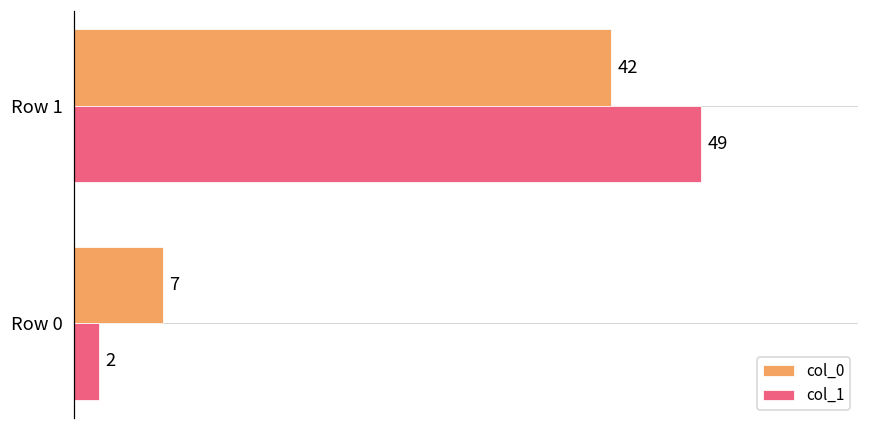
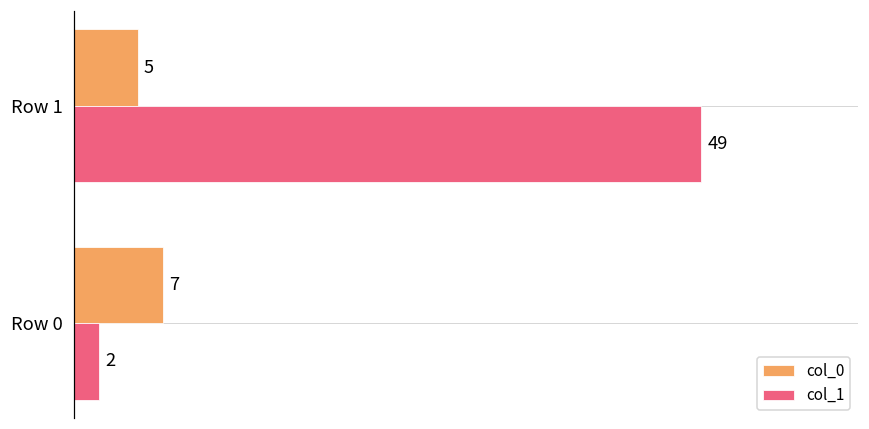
  {
    "col_0": {
-     "Row 1": 42,
+     "Row 1": 5,
      "Row 0": 7
    },
    "col_1": {
      "Row 1": 49,
      "Row 0": 2
    }
  }
